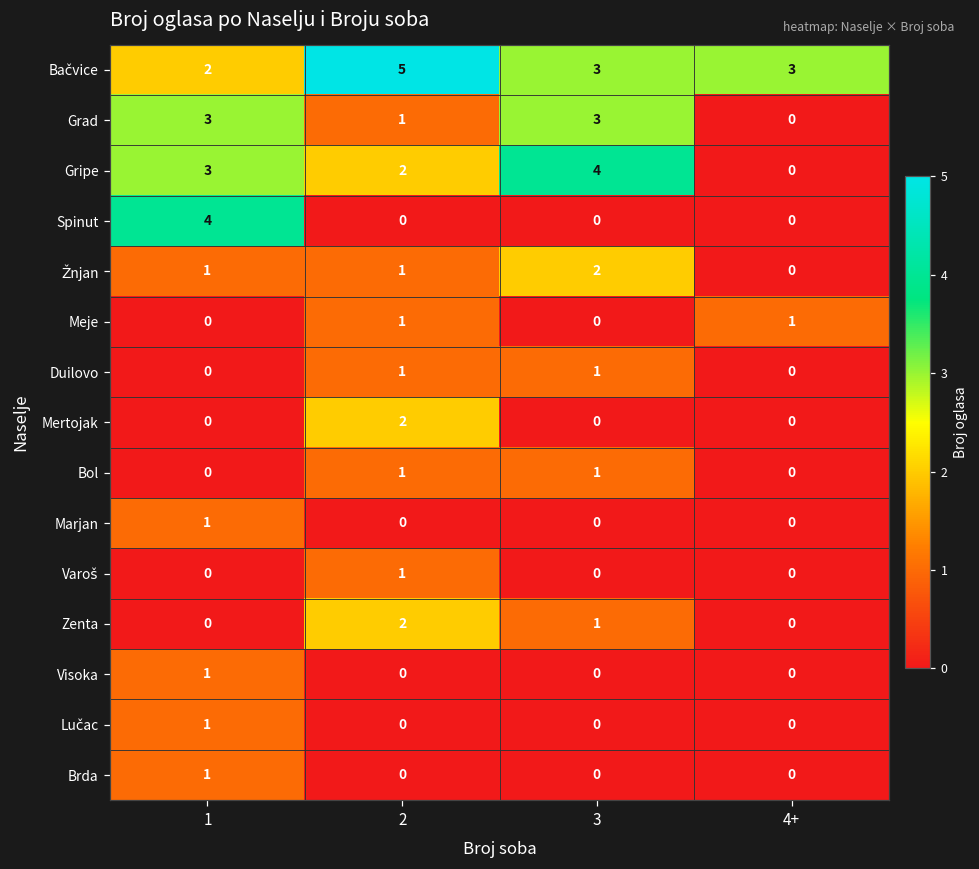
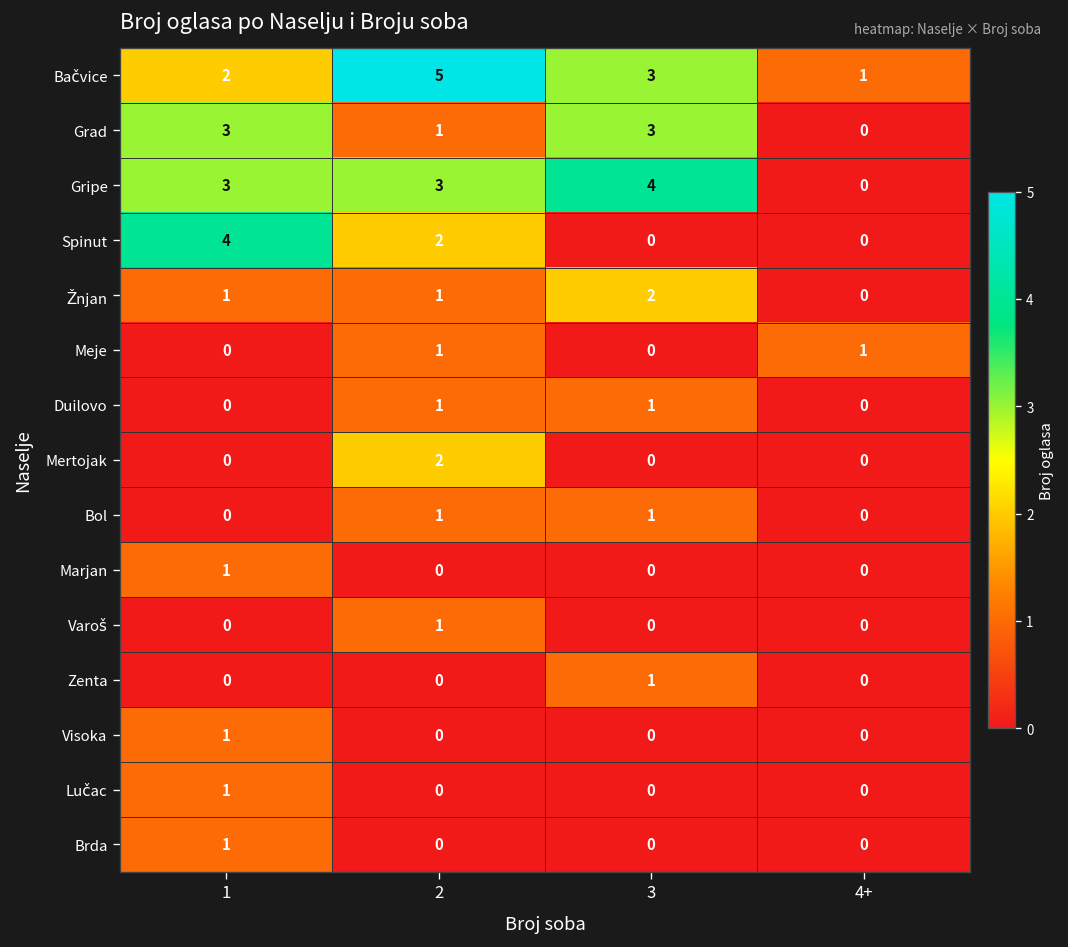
  {
    "Bačvice": {
      "1": 2,
      "2": 5,
      "3": 3,
-     "4+": 3
+     "4+": 1
    },
    "Grad": {
      "1": 3,
      "2": 1,
      "3": 3,
      "4+": 0
    },
    "Gripe": {
      "1": 3,
-     "2": 2,
+     "2": 3,
      "3": 4,
      "4+": 0
    },
    "Spinut": {
      "1": 4,
-     "2": 0,
+     "2": 2,
      "3": 0,
      "4+": 0
    },
    "Žnjan": {
      "1": 1,
      "2": 1,
      "3": 2,
      "4+": 0
    },
    "Meje": {
      "1": 0,
      "2": 1,
      "3": 0,
      "4+": 1
    },
    "Duilovo": {
      "1": 0,
      "2": 1,
      "3": 1,
      "4+": 0
    },
    "Mertojak": {
      "1": 0,
      "2": 2,
      "3": 0,
      "4+": 0
    },
    "Bol": {
      "1": 0,
      "2": 1,
      "3": 1,
      "4+": 0
    },
    "Marjan": {
      "1": 1,
      "2": 0,
      "3": 0,
      "4+": 0
    },
    "Varoš": {
      "1": 0,
      "2": 1,
      "3": 0,
      "4+": 0
    },
    "Zenta": {
      "1": 0,
-     "2": 2,
+     "2": 0,
      "3": 1,
      "4+": 0
    },
    "Visoka": {
      "1": 1,
      "2": 0,
      "3": 0,
      "4+": 0
    },
    "Lučac": {
      "1": 1,
      "2": 0,
      "3": 0,
      "4+": 0
    },
    "Brda": {
      "1": 1,
      "2": 0,
      "3": 0,
      "4+": 0
    }
  }
